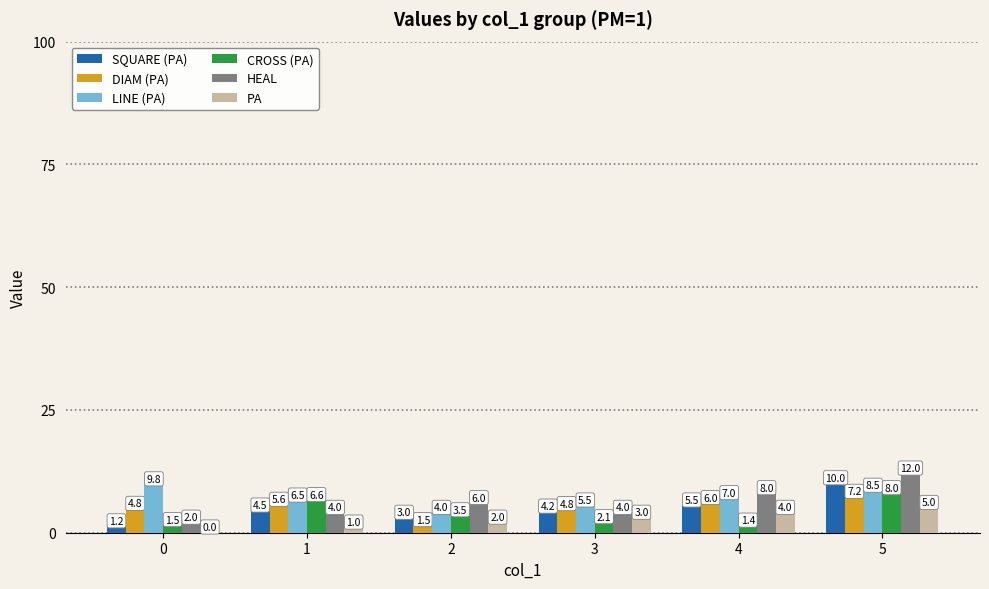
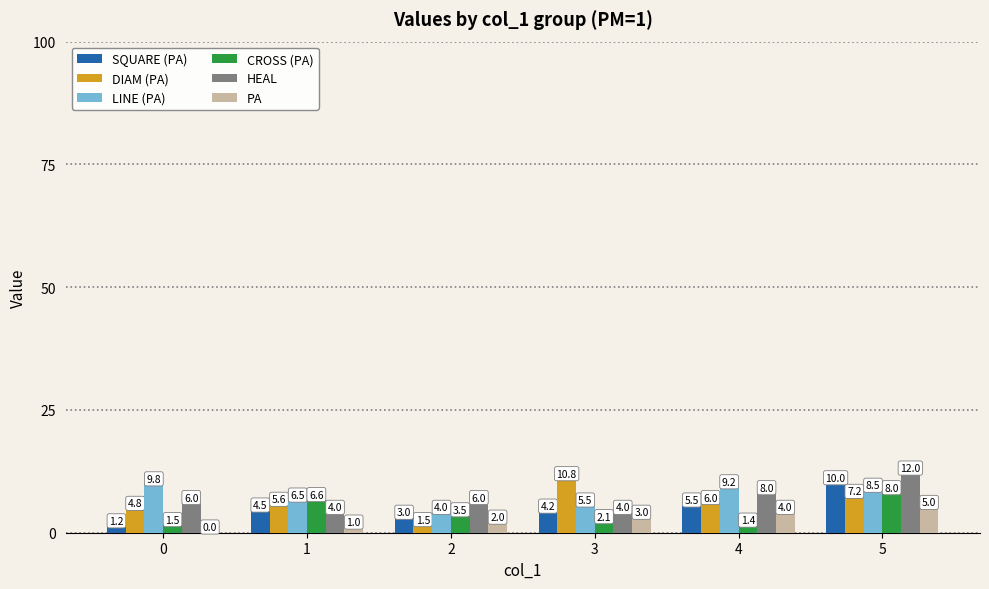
  {
    "DIAM (PA)": {
-     "3": 4.8
+     "3": 10.8
    },
    "LINE (PA)": {
-     "4": 7.0
+     "4": 9.2
    },
    "HEAL": {
-     "0": 2.0
+     "0": 6.0
    }
  }
